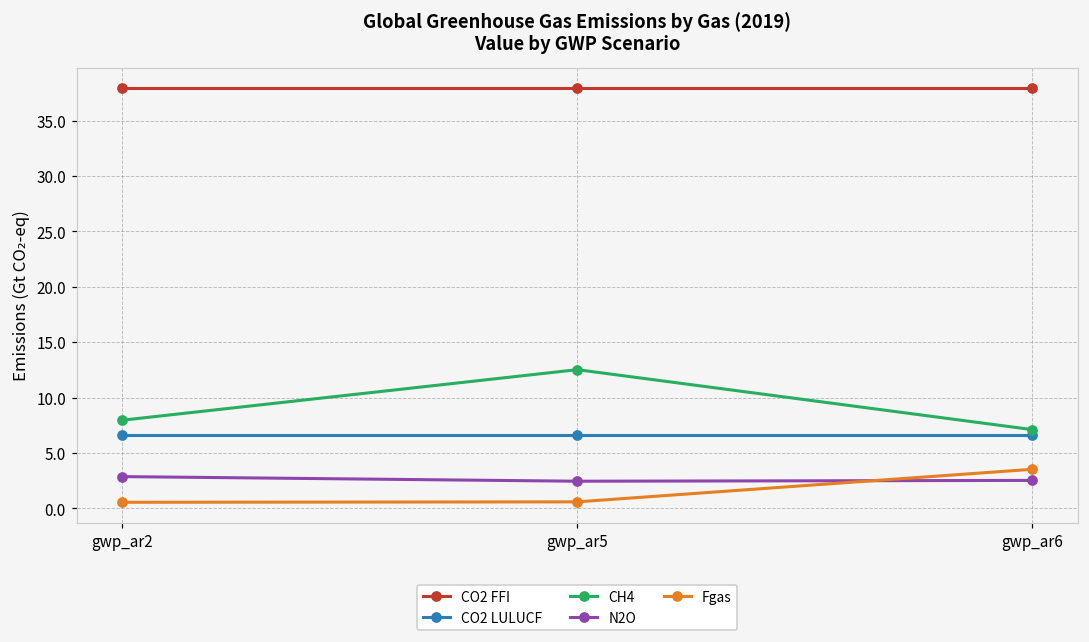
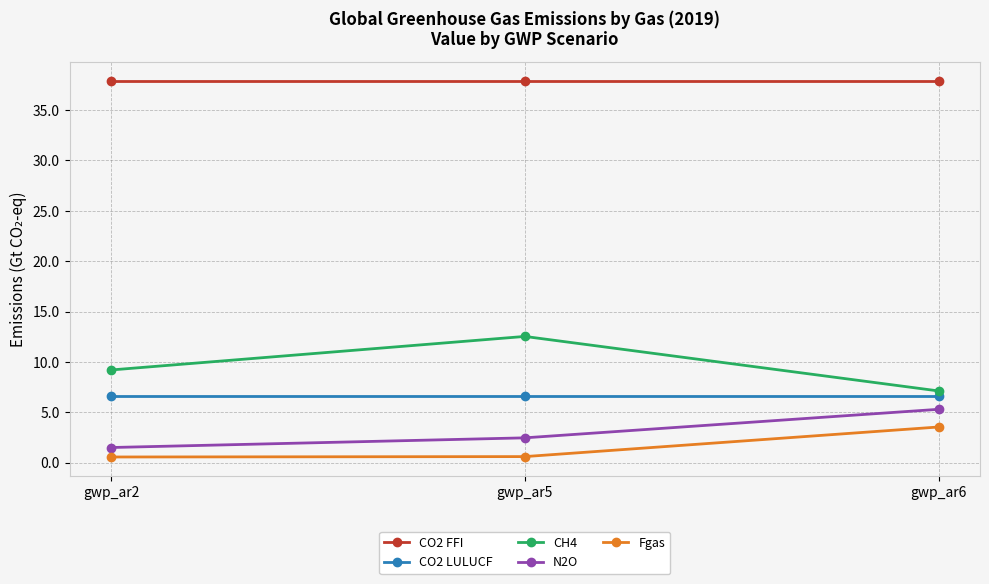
  {
    "CO2 FFI": {
      "gwp_ar2": 37.9,
      "gwp_ar5": 37.9,
      "gwp_ar6": 37.9
    },
    "CO2 LULUCF": {
      "gwp_ar2": 6.6,
      "gwp_ar5": 6.6,
      "gwp_ar6": 6.6
    },
    "CH4": {
-     "gwp_ar2": 8.0,
+     "gwp_ar2": 9.2,
      "gwp_ar5": 12.5,
      "gwp_ar6": 7.1
    },
    "N2O": {
-     "gwp_ar2": 2.9,
+     "gwp_ar2": 1.5,
      "gwp_ar5": 2.5,
-     "gwp_ar6": 2.5
+     "gwp_ar6": 5.3
    },
    "Fgas": {
      "gwp_ar2": 0.6,
      "gwp_ar5": 0.6,
      "gwp_ar6": 3.5
    }
  }
